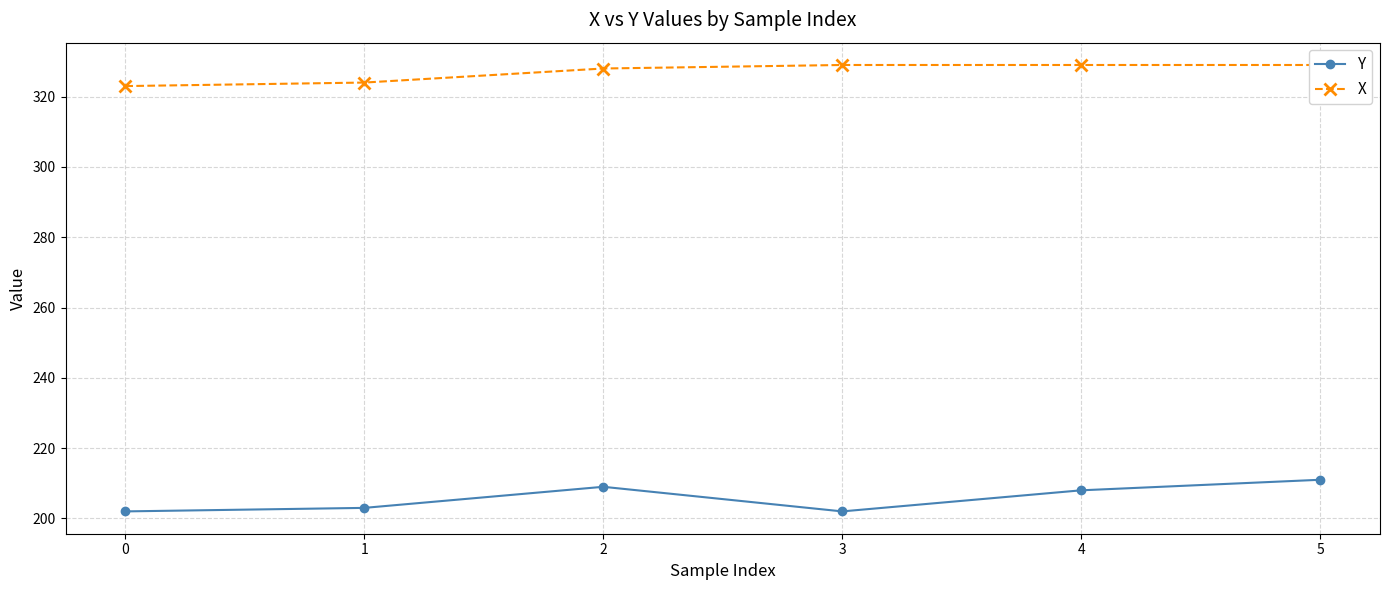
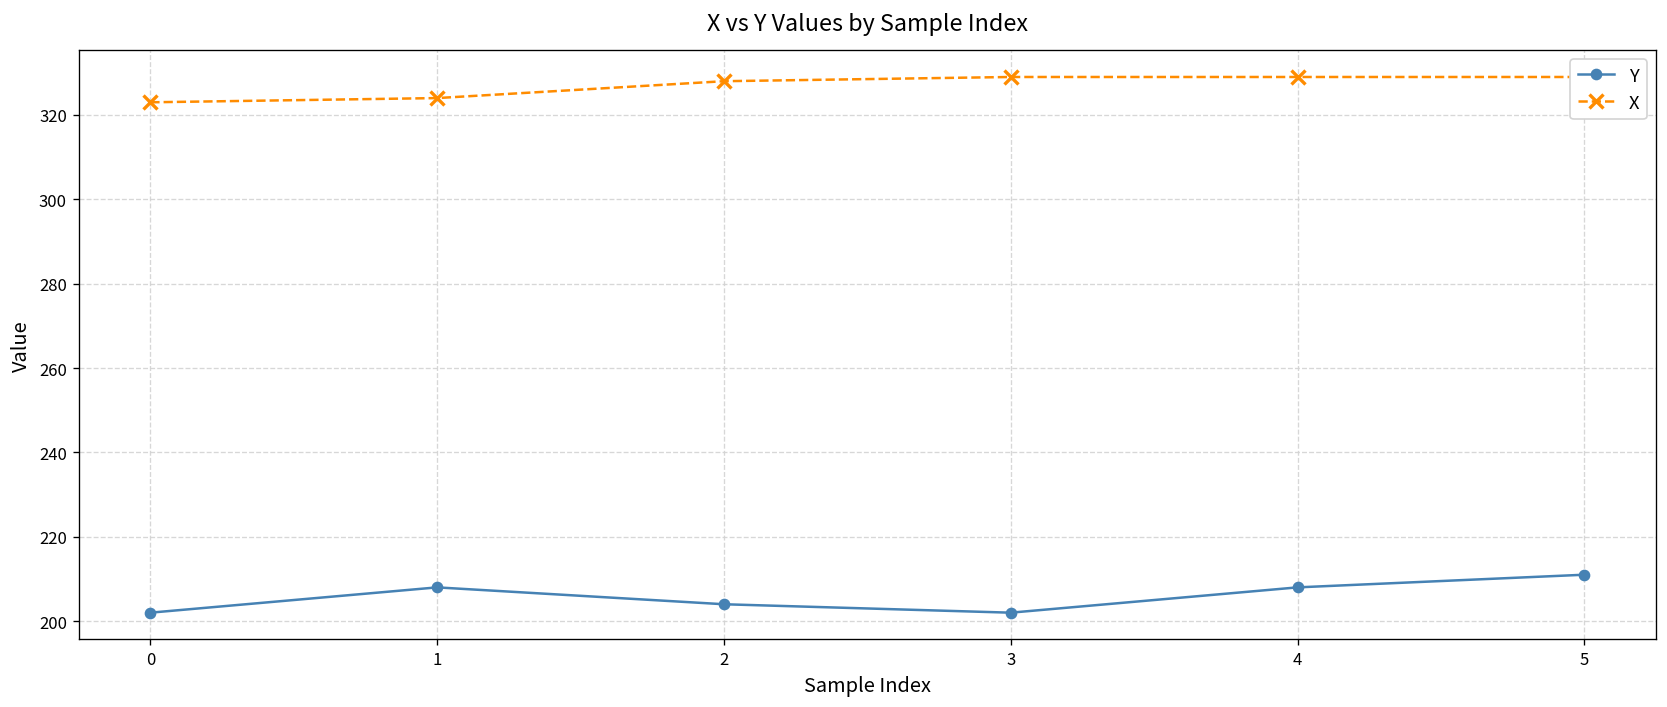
  {
    "Y": {
      "0": 202,
-     "1": 203,
-     "2": 209,
+     "1": 208,
+     "2": 204,
      "3": 202,
      "4": 208,
      "5": 211
    },
    "X": {
      "0": 323,
      "1": 324,
      "2": 328,
      "3": 329,
      "4": 329
    }
  }
